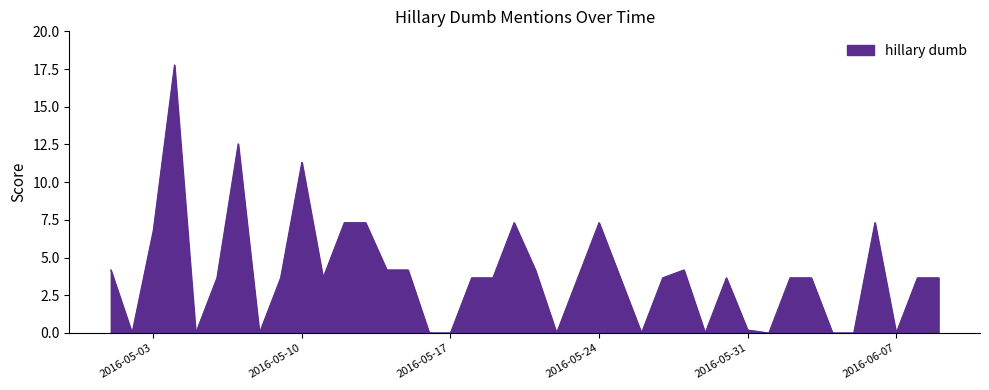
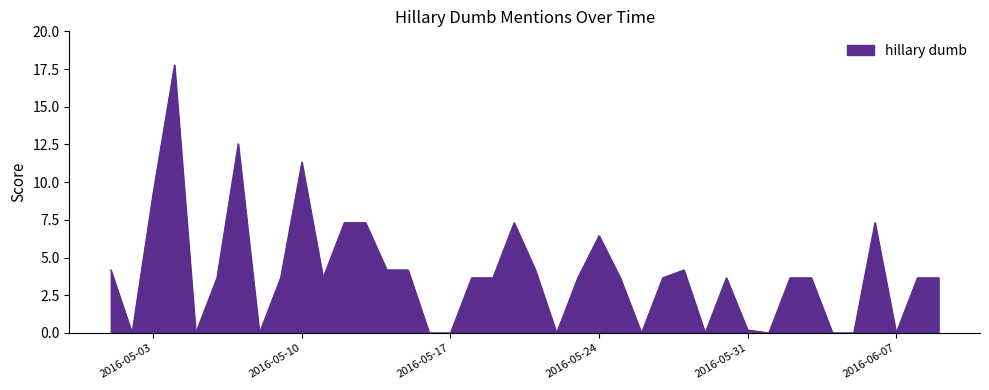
  {
-   "2016-05-03": 6.8,
+   "2016-05-03": 9.3,
    "2016-05-10": 11.3,
    "2016-05-17": 0.0,
-   "2016-05-24": 7.3,
+   "2016-05-24": 6.5,
    "2016-05-31": 0.2,
    "2016-06-07": 0.0
  }
